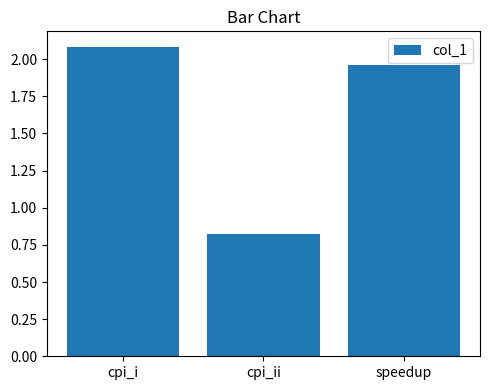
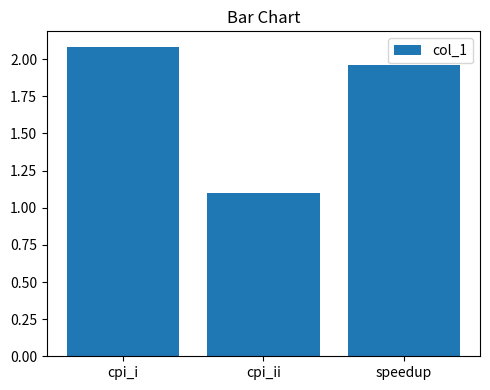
  {
    "cpi_i": 2.08,
-   "cpi_ii": 0.82,
+   "cpi_ii": 1.10,
    "speedup": 1.96
  }
